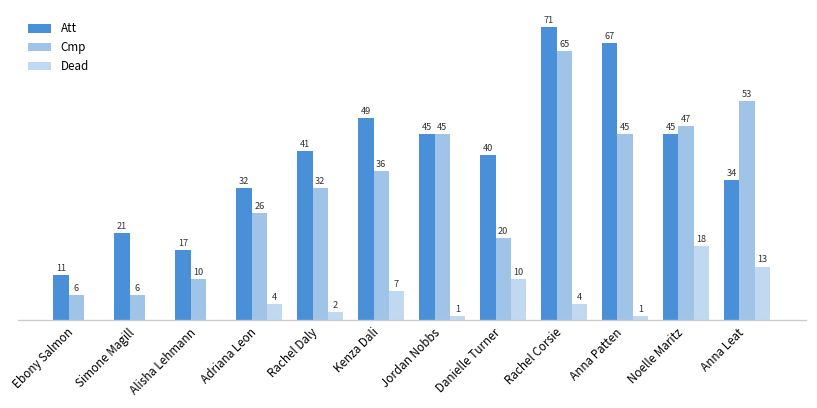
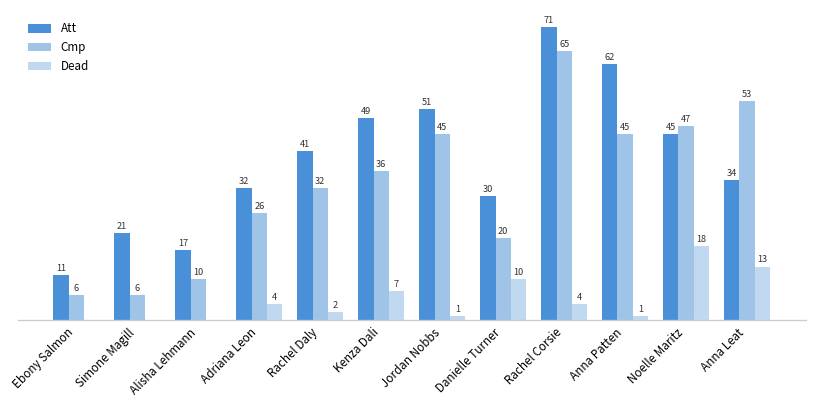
  {
    "Att": {
      "Ebony Salmon": 11,
      "Simone Magill": 21,
      "Alisha Lehmann": 17,
      "Adriana Leon": 32,
      "Rachel Daly": 41,
      "Kenza Dali": 49,
-     "Jordan Nobbs": 45,
-     "Danielle Turner": 40,
+     "Jordan Nobbs": 51,
+     "Danielle Turner": 30,
      "Rachel Corsie": 71,
-     "Anna Patten": 67,
+     "Anna Patten": 62,
      "Noelle Maritz": 45,
      "Anna Leat": 34
    }
  }
